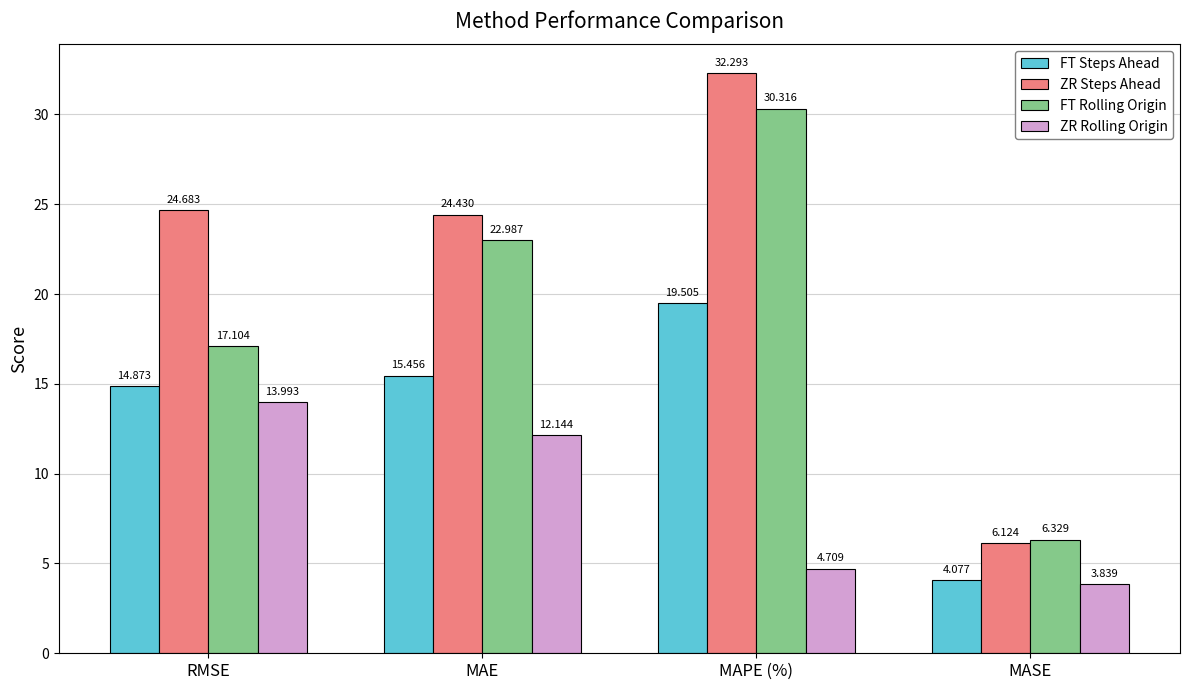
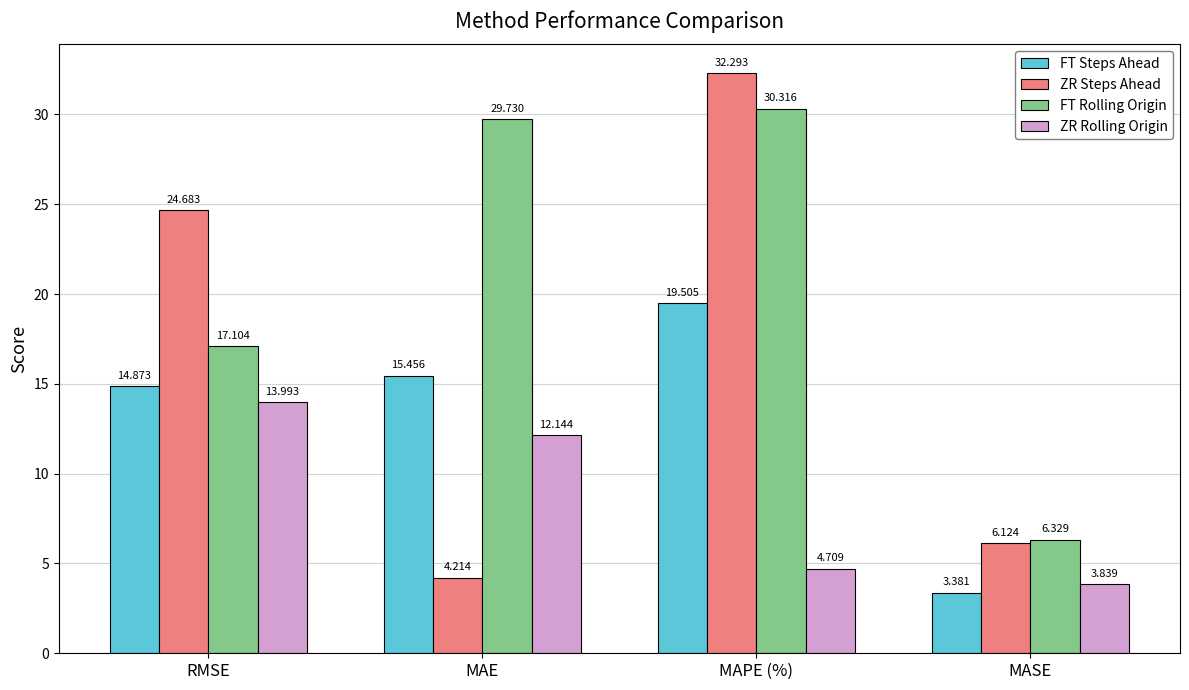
  {
    "FT Steps Ahead": {
      "RMSE": 14.873,
      "MAE": 15.456,
      "MAPE (%)": 19.505,
-     "MASE": 4.077
+     "MASE": 3.381
    },
    "ZR Steps Ahead": {
      "RMSE": 24.683,
-     "MAE": 24.430,
+     "MAE": 4.214,
      "MAPE (%)": 32.293,
      "MASE": 6.124
    },
    "FT Rolling Origin": {
      "RMSE": 17.104,
-     "MAE": 22.987,
+     "MAE": 29.730,
      "MAPE (%)": 30.316,
      "MASE": 6.329
    },
    "ZR Rolling Origin": {
      "RMSE": 13.993,
      "MAE": 12.144,
      "MAPE (%)": 4.709,
      "MASE": 3.839
    }
  }
